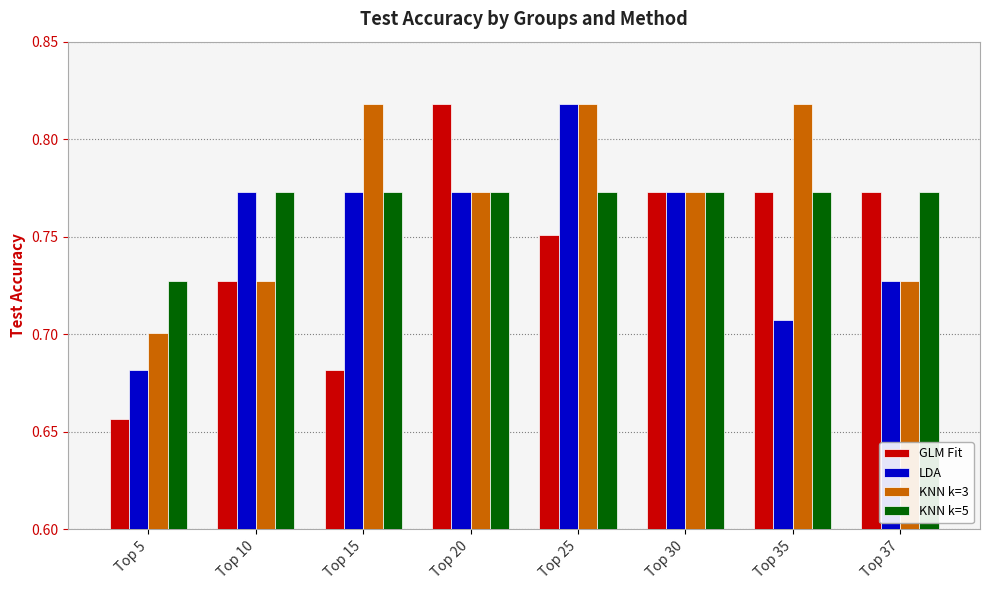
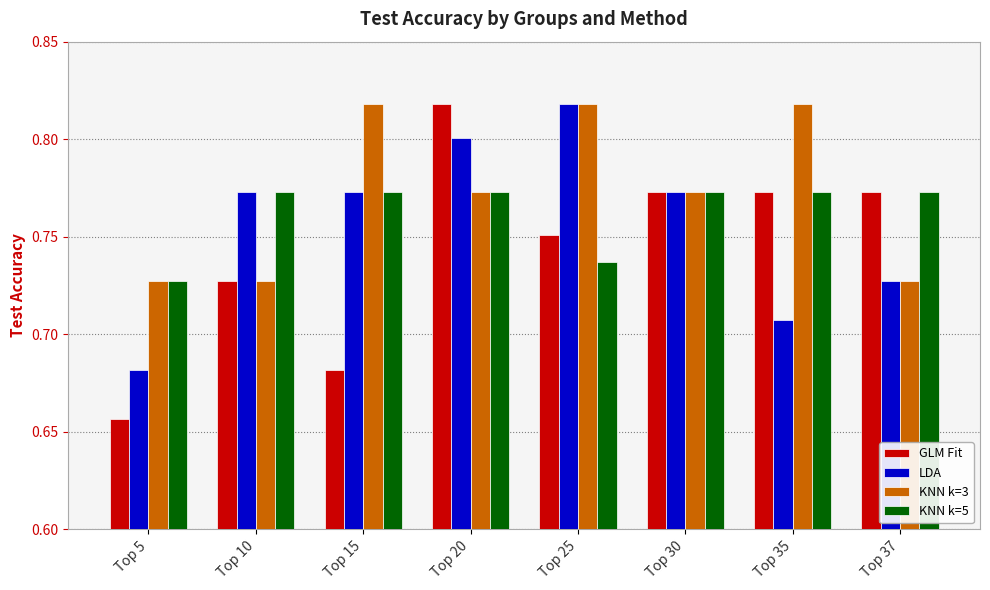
  {
    "GLM Fit": {
      "Top 5": 0.656,
      "Top 10": 0.727,
      "Top 15": 0.682,
      "Top 20": 0.818,
      "Top 25": 0.751,
      "Top 30": 0.773,
      "Top 35": 0.773,
      "Top 37": 0.773
    },
    "LDA": {
      "Top 5": 0.682,
      "Top 10": 0.773,
      "Top 15": 0.773,
-     "Top 20": 0.773,
+     "Top 20": 0.800,
      "Top 25": 0.818,
      "Top 30": 0.773,
      "Top 35": 0.707,
      "Top 37": 0.727
    },
    "KNN k=3": {
-     "Top 5": 0.701,
+     "Top 5": 0.727,
      "Top 10": 0.727,
      "Top 15": 0.818,
      "Top 20": 0.773,
      "Top 25": 0.818,
      "Top 30": 0.773,
      "Top 35": 0.818,
      "Top 37": 0.727
    },
    "KNN k=5": {
      "Top 5": 0.727,
      "Top 10": 0.773,
      "Top 15": 0.773,
      "Top 20": 0.773,
-     "Top 25": 0.773,
+     "Top 25": 0.737,
      "Top 30": 0.773,
      "Top 35": 0.773,
      "Top 37": 0.773
    }
  }
